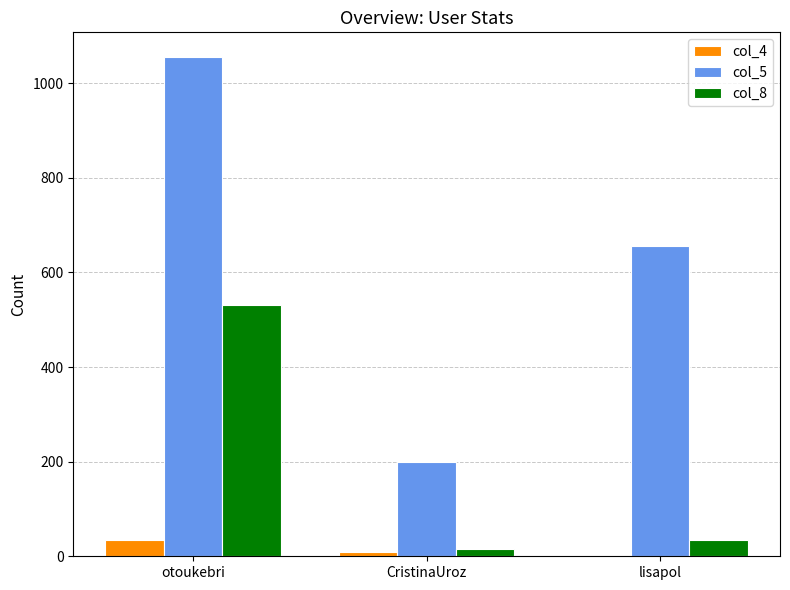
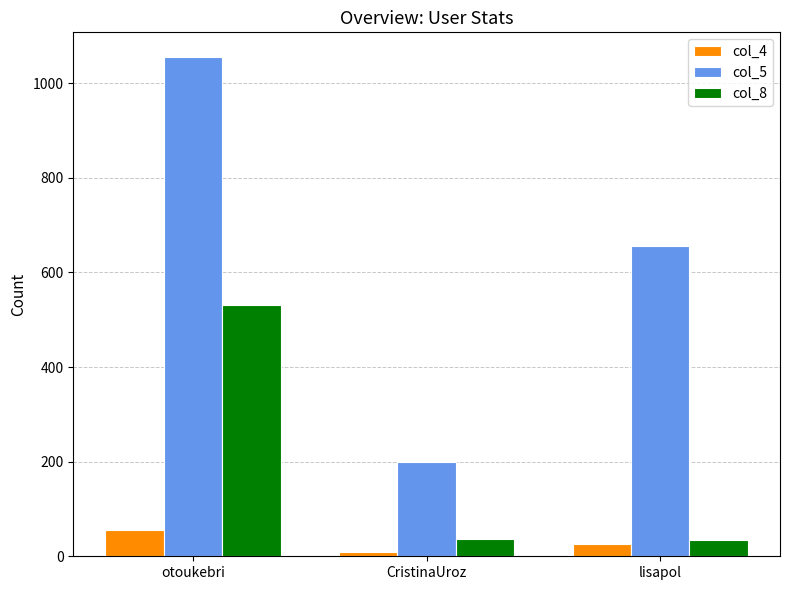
  {
    "col_4": {
-     "otoukebri": 30,
+     "otoukebri": 60,
      "CristinaUroz": 10,
-     "lisapol": 0
+     "lisapol": 30
    },
    "col_5": {
      "otoukebri": 1060,
      "CristinaUroz": 200,
      "lisapol": 660
    },
    "col_8": {
      "otoukebri": 530,
-     "CristinaUroz": 20,
+     "CristinaUroz": 40,
      "lisapol": 40
    }
  }
